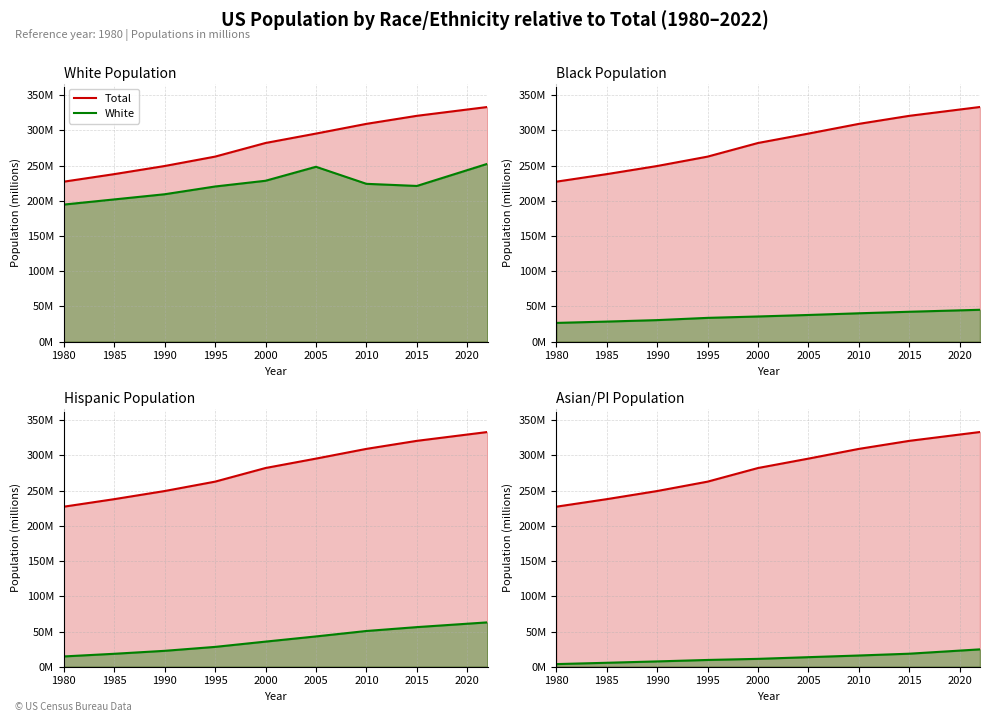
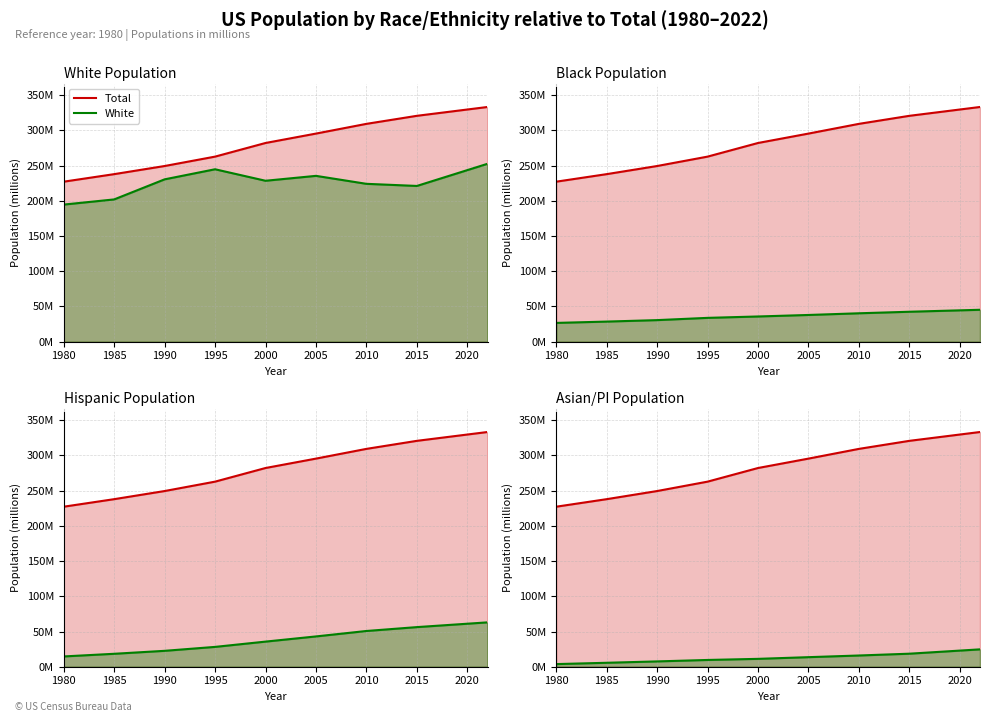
  {
    "White Population": {
      "White": {
        "1980": 190000000,
        "1985": 200000000,
-       "1990": 210000000,
-       "1995": 220000000,
+       "1990": 230000000,
+       "1995": 240000000,
        "2000": 230000000,
-       "2005": 250000000,
+       "2005": 240000000,
        "2010": 220000000,
        "2015": 220000000
      }
    }
  }
